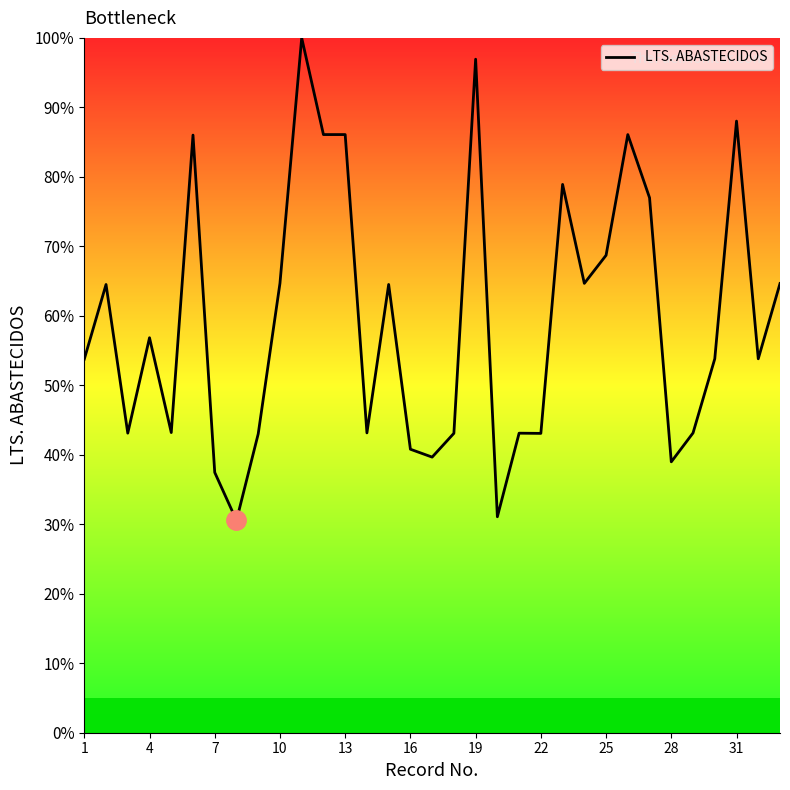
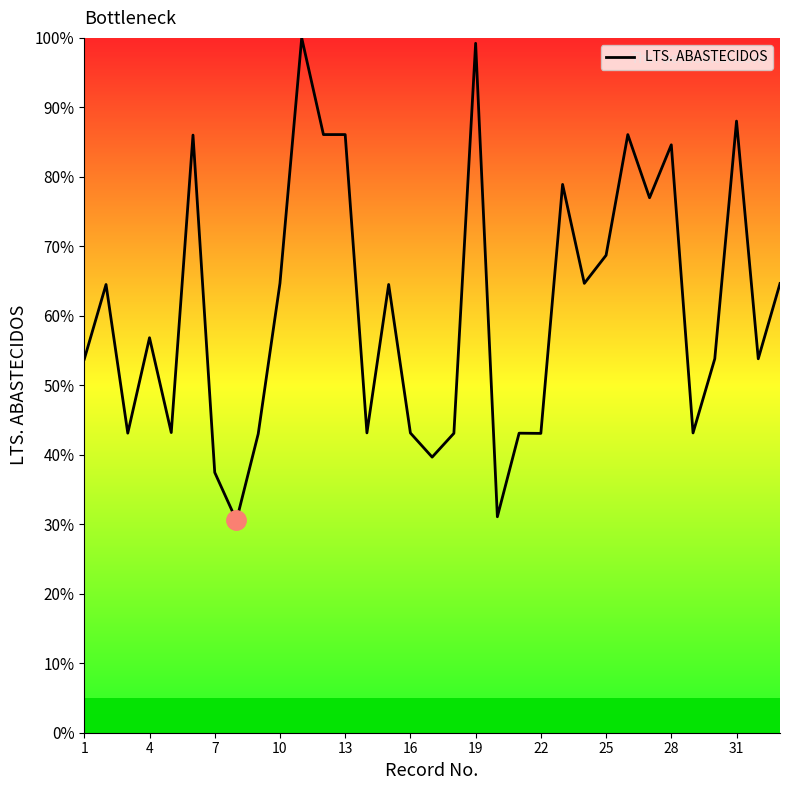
  {
    "LTS. ABASTECIDOS": {
      "1": "54%",
      "4": "57%",
      "7": "37%",
      "10": "65%",
      "13": "86%",
-     "16": "41%",
-     "19": "97%",
+     "16": "43%",
+     "19": "99%",
      "22": "43%",
      "25": "69%",
-     "28": "39%",
+     "28": "85%",
      "31": "88%"
    }
  }
